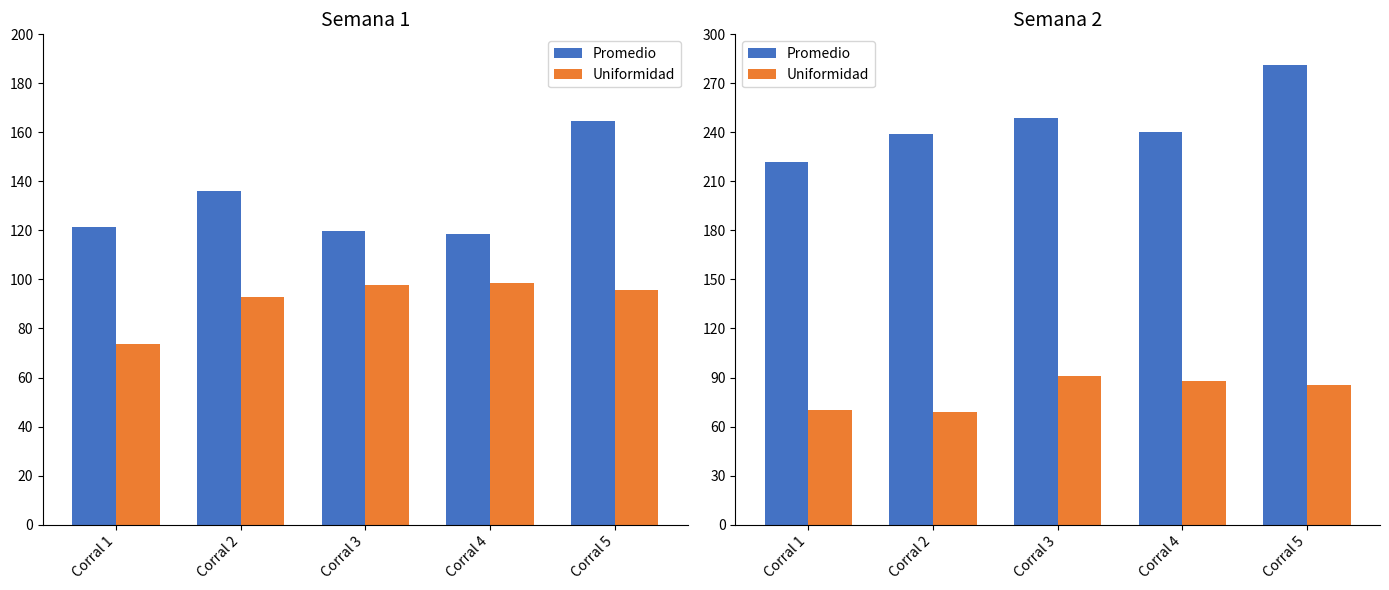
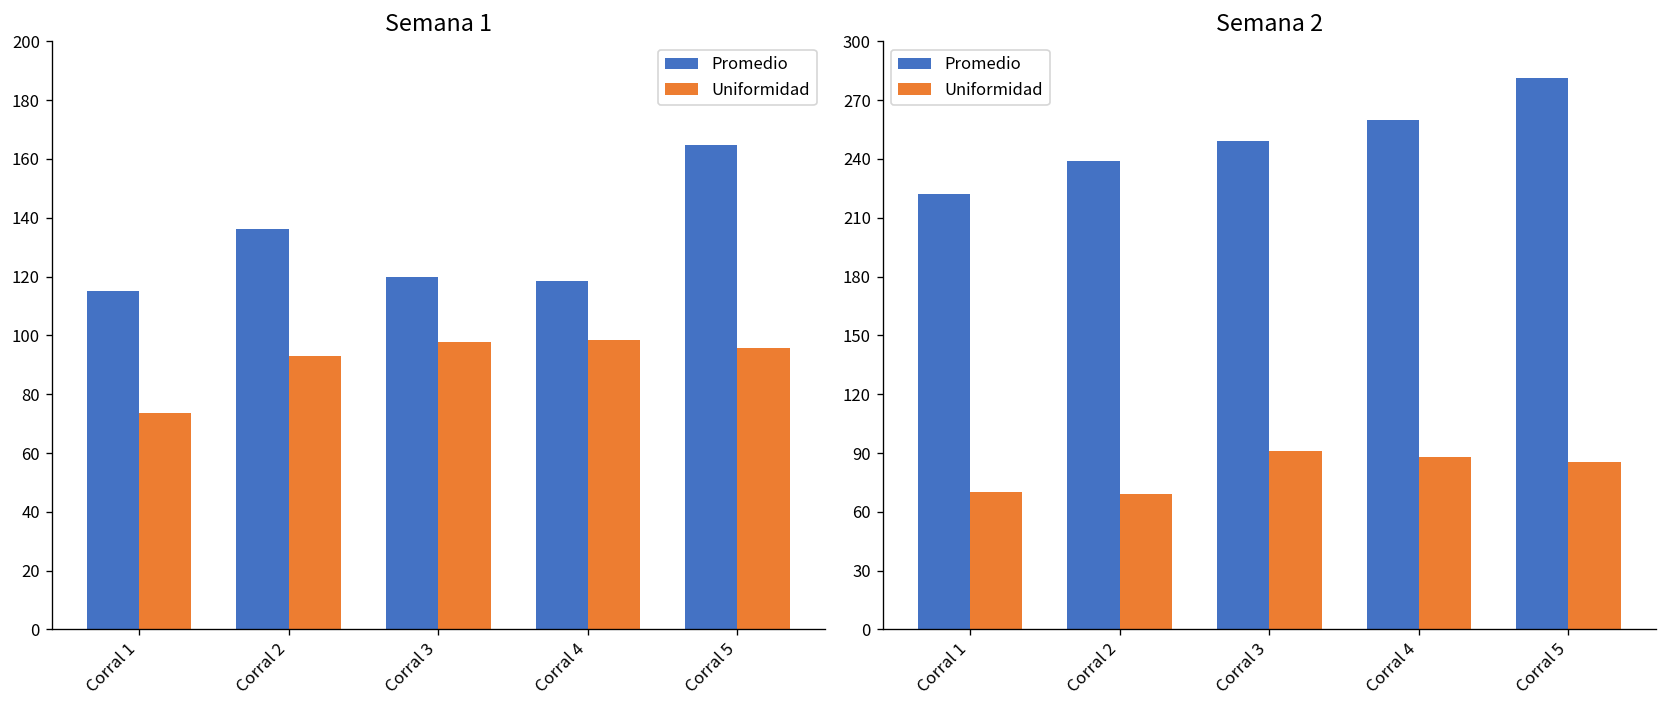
  {
    "Semana 1": {
      "Promedio": {
-       "Corral 1": 121,
+       "Corral 1": 115,
        "Corral 2": 136,
        "Corral 3": 120,
        "Corral 4": 118,
        "Corral 5": 165
      },
      "Uniformidad": {
        "Corral 1": 74,
        "Corral 2": 93,
        "Corral 3": 98,
        "Corral 4": 98,
        "Corral 5": 96
      }
    },
    "Semana 2": {
      "Promedio": {
        "Corral 1": 222,
        "Corral 2": 239,
        "Corral 3": 249,
-       "Corral 4": 240,
+       "Corral 4": 260,
        "Corral 5": 281
      },
      "Uniformidad": {
        "Corral 1": 70,
        "Corral 2": 69,
        "Corral 3": 91,
        "Corral 4": 88,
        "Corral 5": 85
      }
    }
  }
